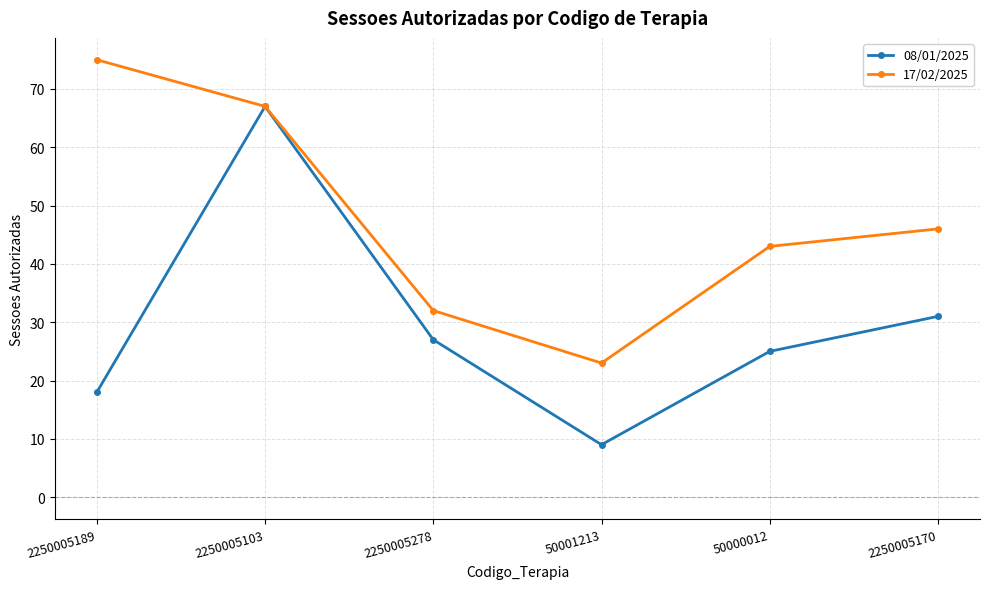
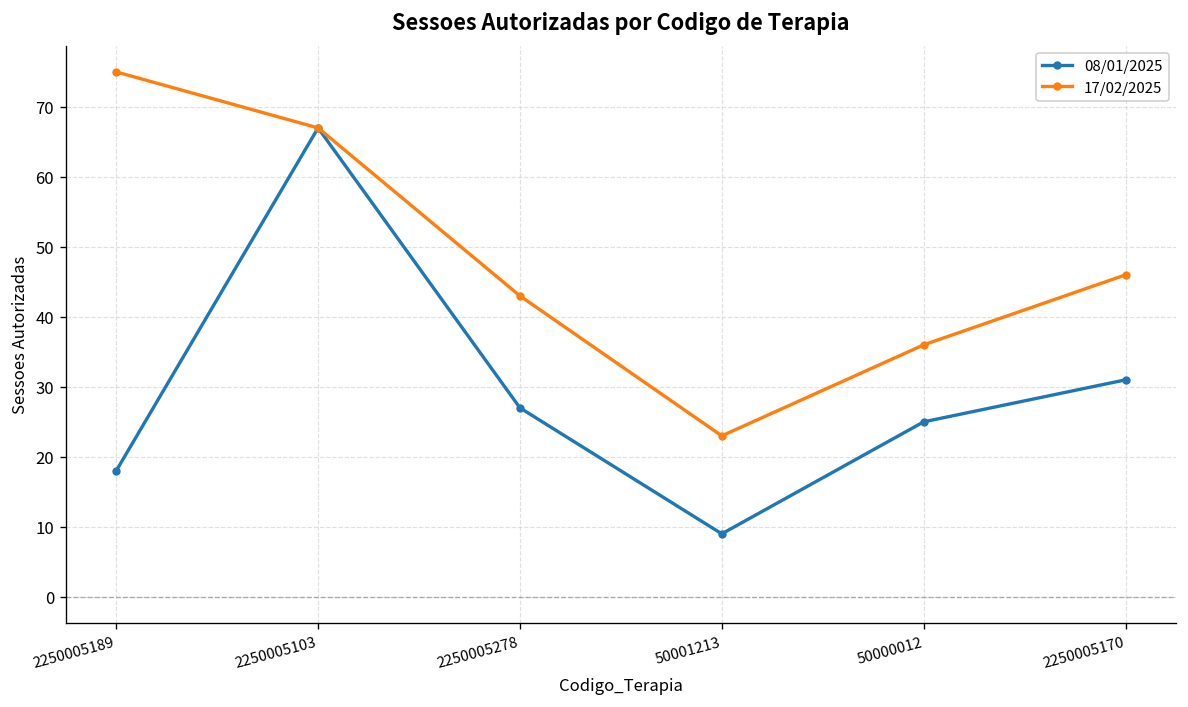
  {
    "08/01/2025": {
      "2250005189": 18,
      "2250005278": 27,
      "50001213": 9,
      "50000012": 25,
      "2250005170": 31
    },
    "17/02/2025": {
      "2250005189": 75,
-     "2250005278": 32,
+     "2250005278": 43,
      "50001213": 23,
-     "50000012": 43,
+     "50000012": 36,
      "2250005170": 46
    }
  }
